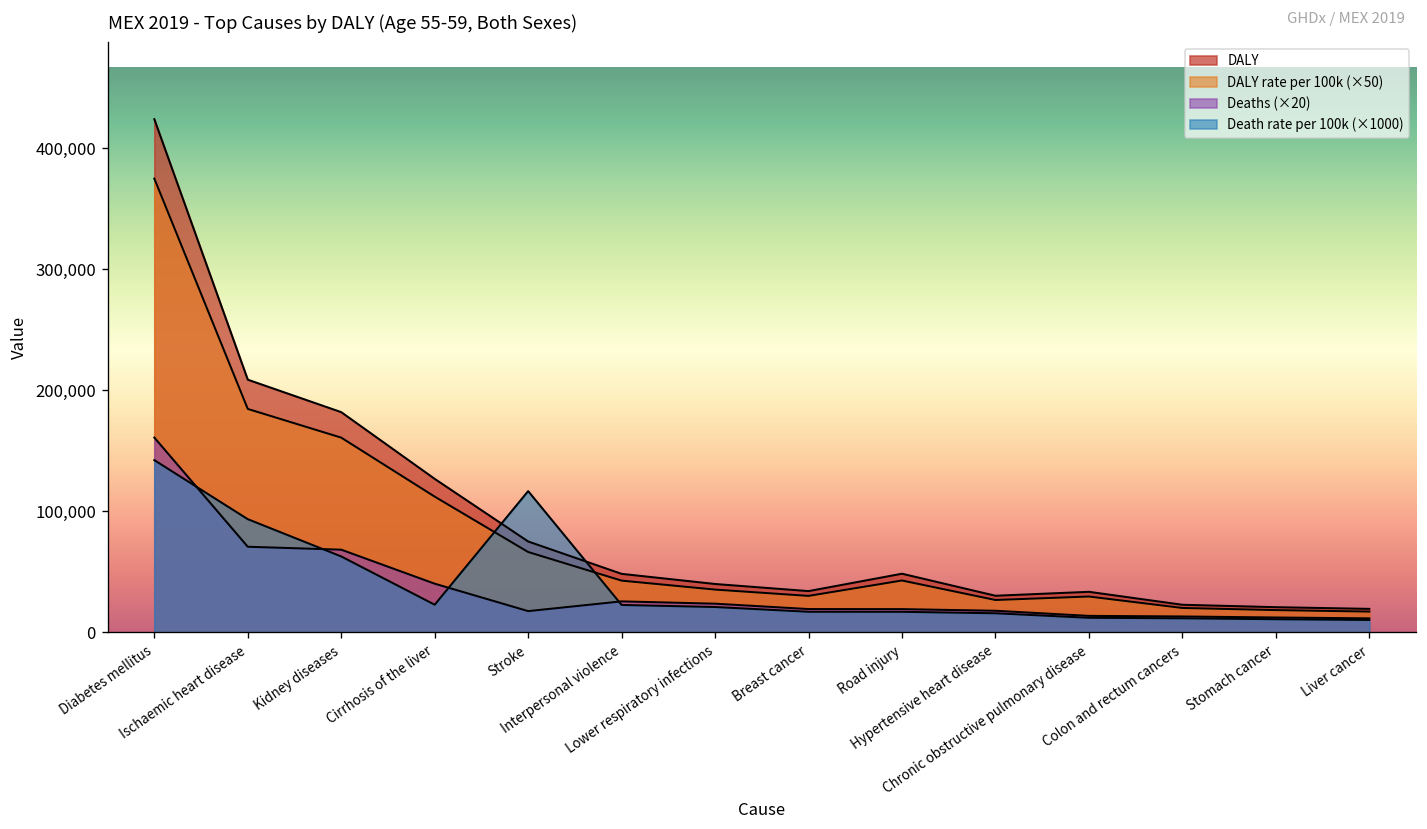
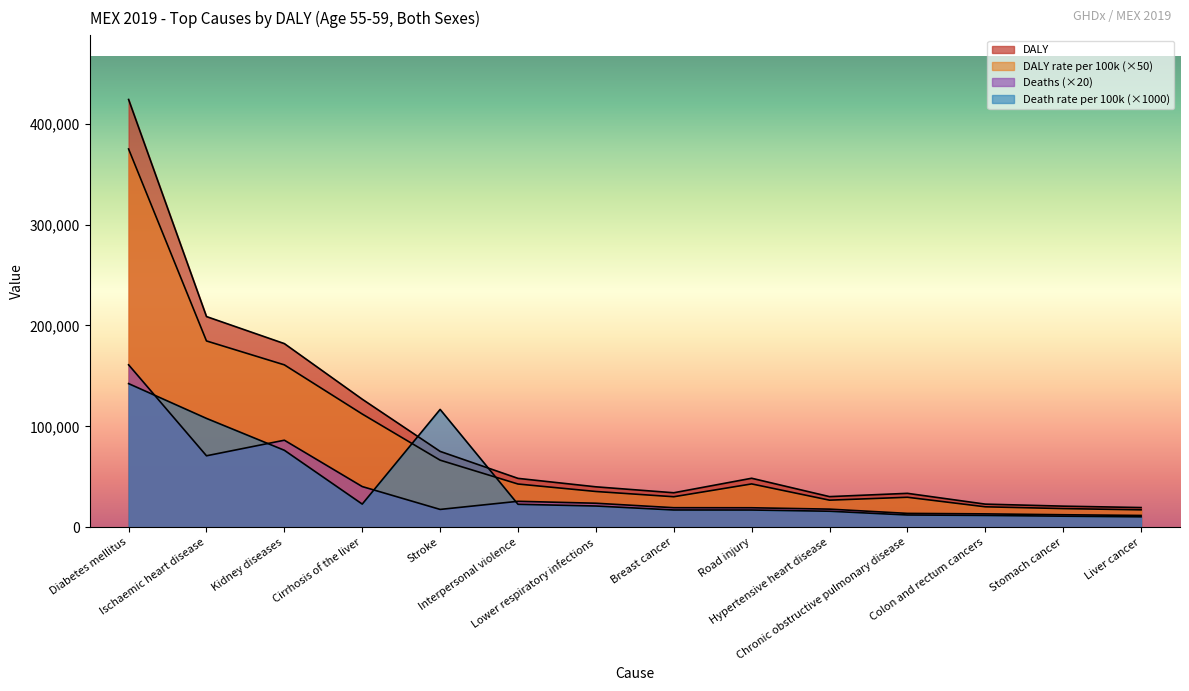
  {
    "Deaths (×20)": {
      "Diabetes mellitus": "161,000",
      "Ischaemic heart disease": "71,000",
-     "Kidney diseases": "68,000",
+     "Kidney diseases": "86,000",
      "Cirrhosis of the liver": "40,000",
      "Stroke": "18,000",
      "Interpersonal violence": "26,000",
      "Lower respiratory infections": "24,000"
    },
    "Death rate per 100k (×1000)": {
      "Diabetes mellitus": "142,000",
-     "Ischaemic heart disease": "94,000",
-     "Kidney diseases": "63,000",
+     "Ischaemic heart disease": "108,000",
+     "Kidney diseases": "76,000",
      "Cirrhosis of the liver": "23,000",
      "Stroke": "117,000",
      "Interpersonal violence": "23,000",
      "Lower respiratory infections": "21,000"
    }
  }
